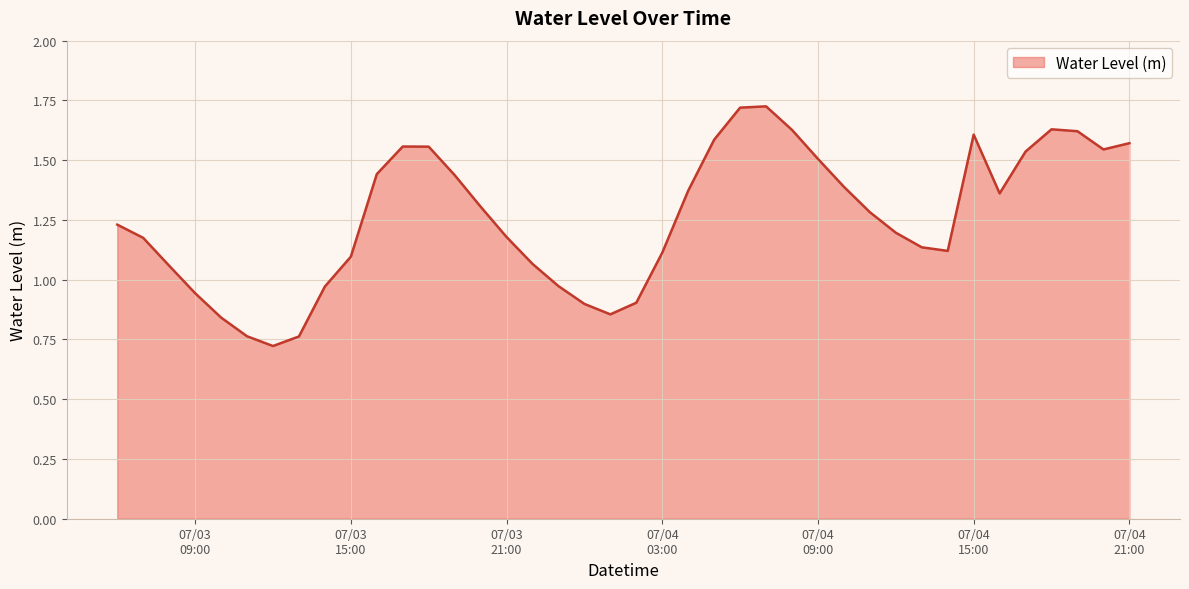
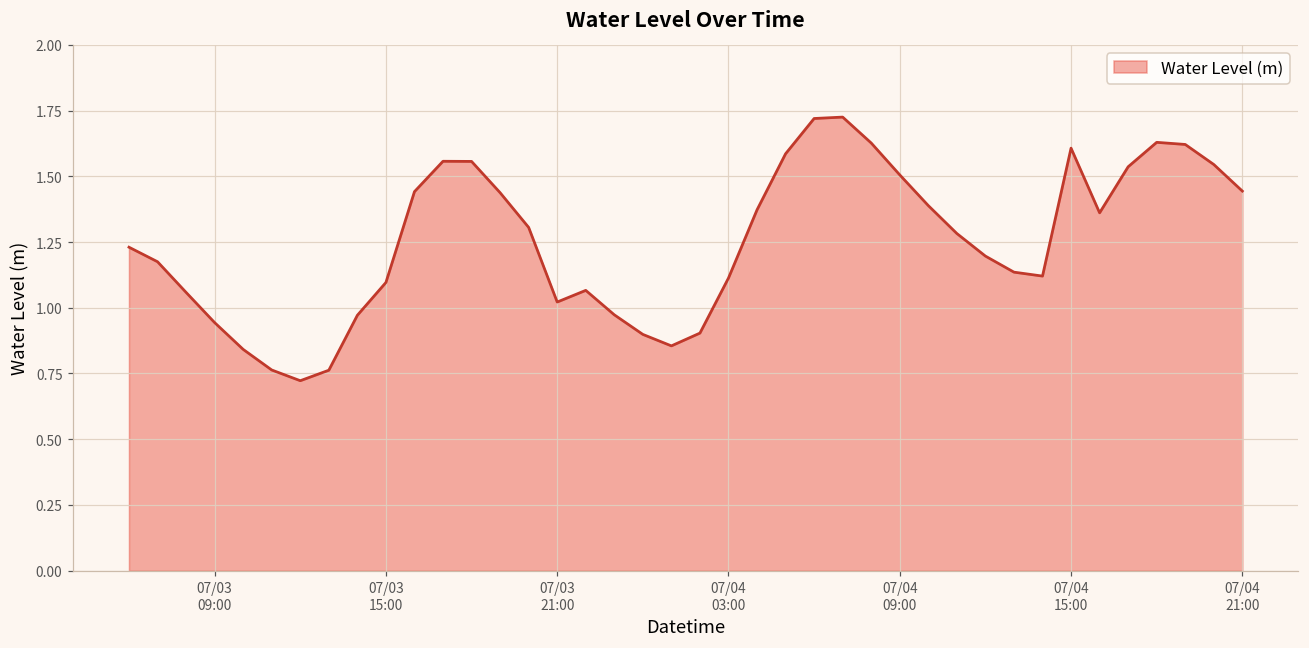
  {
    "07/03 09:00": 0.94,
    "07/03 15:00": 1.10,
-   "07/03 21:00": 1.18,
+   "07/03 21:00": 1.02,
    "07/04 03:00": 1.11,
    "07/04 09:00": 1.51,
    "07/04 15:00": 1.61,
-   "07/04 21:00": 1.57
+   "07/04 21:00": 1.44
  }
